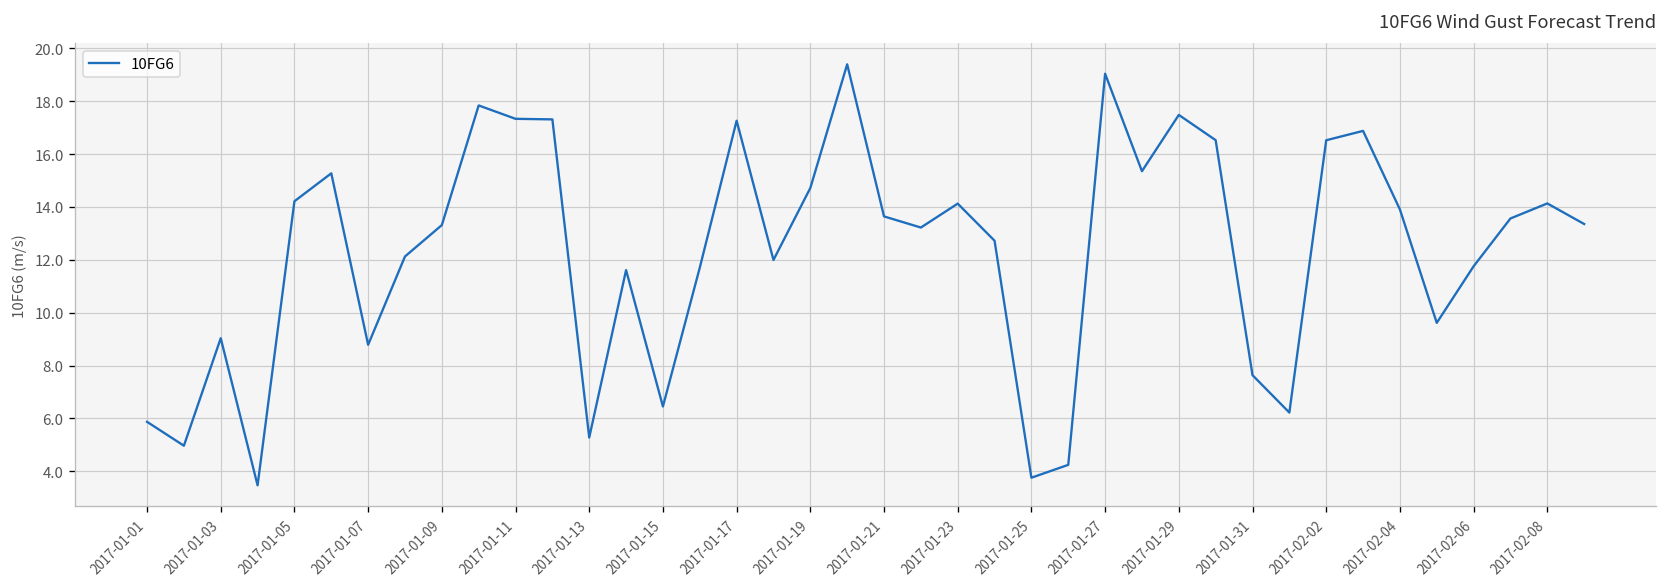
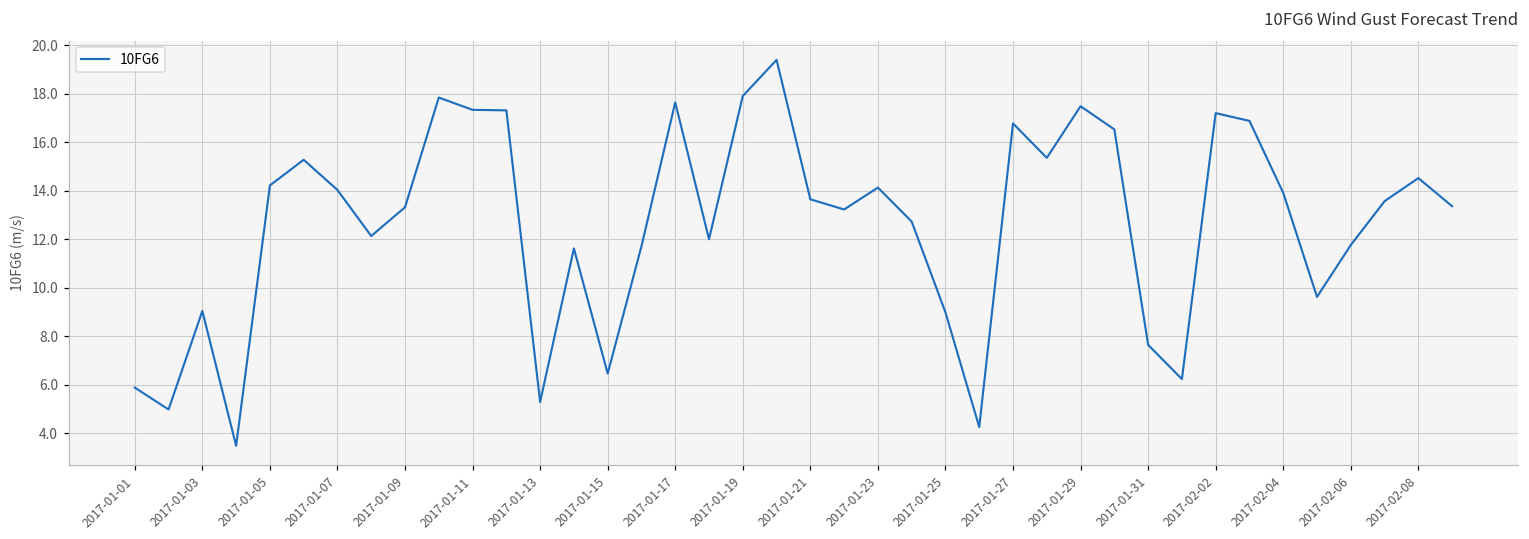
  {
    "2017-01-01": 5.9,
    "2017-01-03": 9.0,
    "2017-01-05": 14.2,
-   "2017-01-07": 8.8,
+   "2017-01-07": 14.0,
    "2017-01-09": 13.3,
    "2017-01-11": 17.3,
    "2017-01-13": 5.3,
    "2017-01-15": 6.5,
-   "2017-01-17": 17.3,
-   "2017-01-19": 14.7,
+   "2017-01-17": 17.6,
+   "2017-01-19": 17.9,
    "2017-01-21": 13.6,
    "2017-01-23": 14.1,
-   "2017-01-25": 3.8,
-   "2017-01-27": 19.0,
+   "2017-01-25": 9.0,
+   "2017-01-27": 16.8,
    "2017-01-29": 17.5,
    "2017-01-31": 7.6,
-   "2017-02-02": 16.5,
+   "2017-02-02": 17.2,
    "2017-02-04": 13.9,
    "2017-02-06": 11.8,
-   "2017-02-08": 14.1
+   "2017-02-08": 14.5
  }
